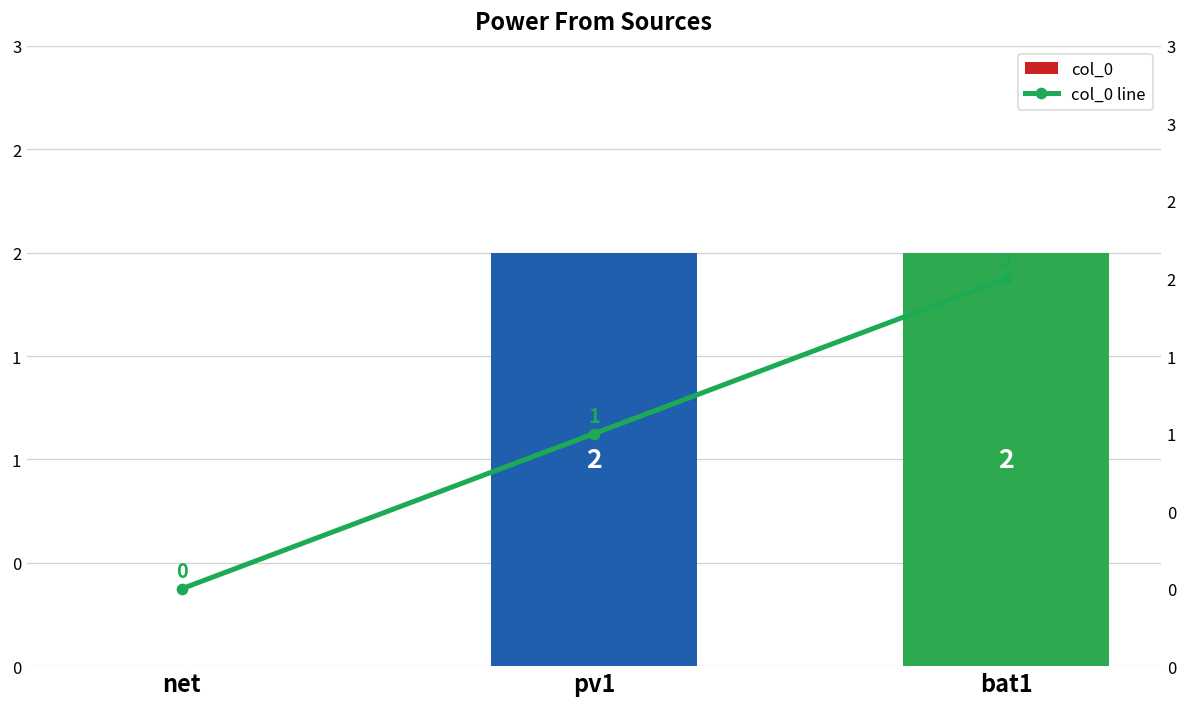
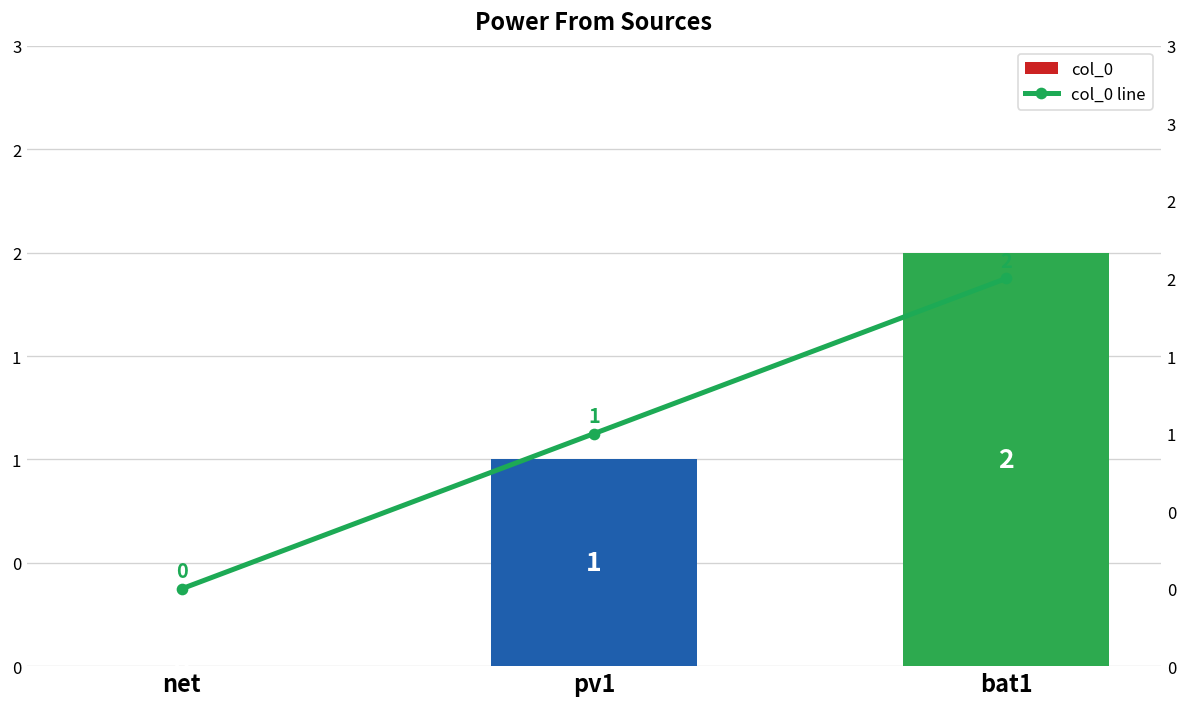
  {
    "col_0": {
-     "pv1": 2,
+     "pv1": 1,
      "bat1": 2
    },
    "col_0 line": {
      "net": 0,
      "pv1": 1
    }
  }
